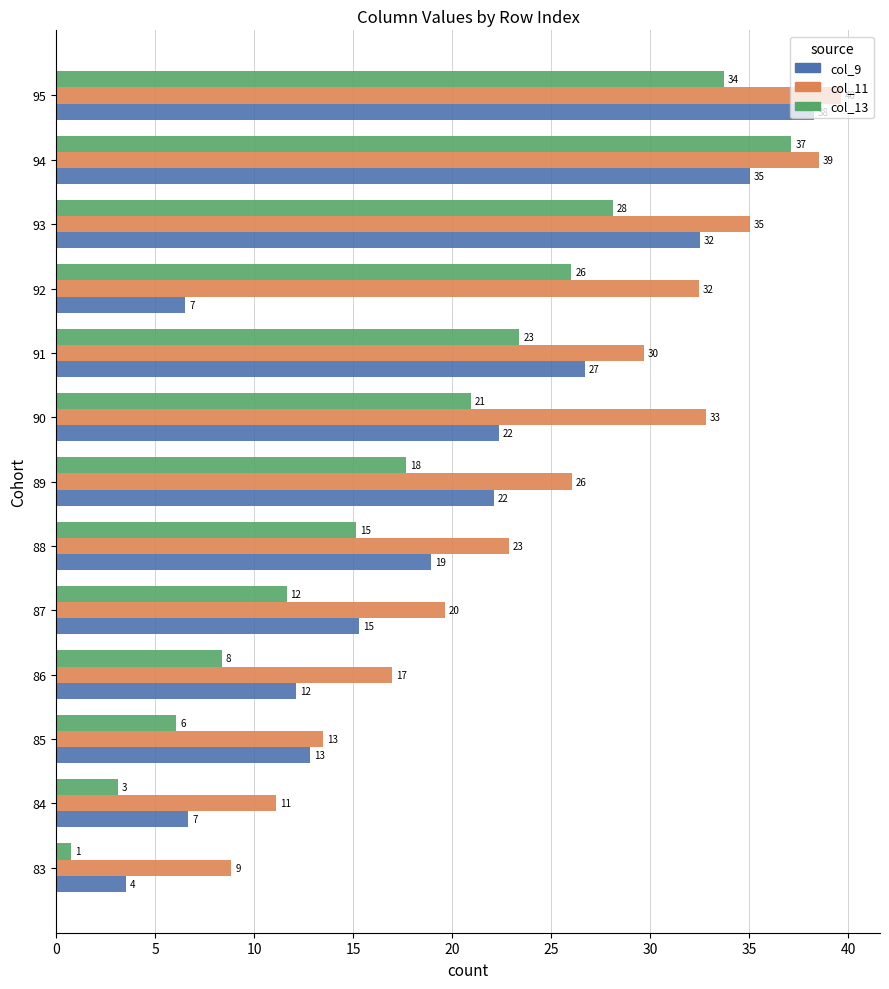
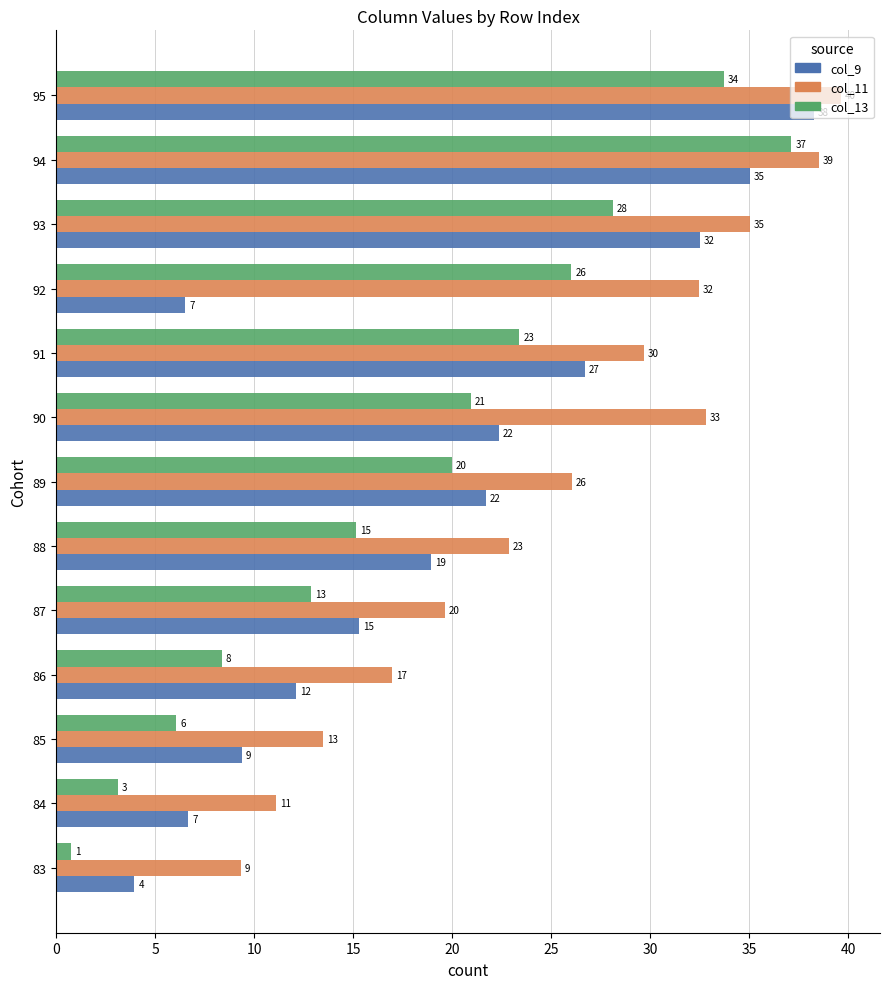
  {
    "col_9": {
      "94": 35,
      "93": 32,
      "92": 7,
      "91": 27,
      "90": 22,
-     "89": 22.1,
+     "89": 21.7,
      "88": 19,
      "87": 15,
      "86": 12,
-     "85": 13,
+     "85": 9,
      "84": 7,
-     "83": 3.5
+     "83": 3.9
    },
    "col_11": {
-     "83": 8.9
+     "83": 9.3
    },
    "col_13": {
      "95": 34,
      "94": 37,
      "93": 28,
      "92": 26,
      "91": 23,
      "90": 21,
-     "89": 18,
+     "89": 20,
      "88": 15,
-     "87": 12,
+     "87": 13,
      "86": 8,
      "85": 6,
      "84": 3,
      "83": 1
    }
  }
